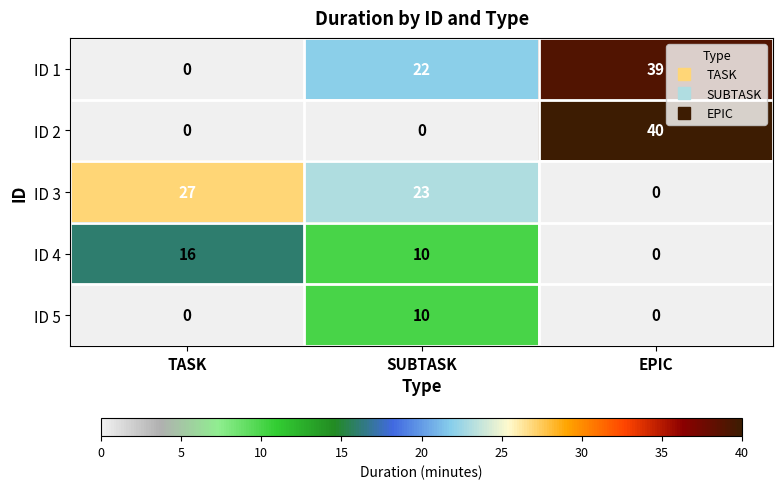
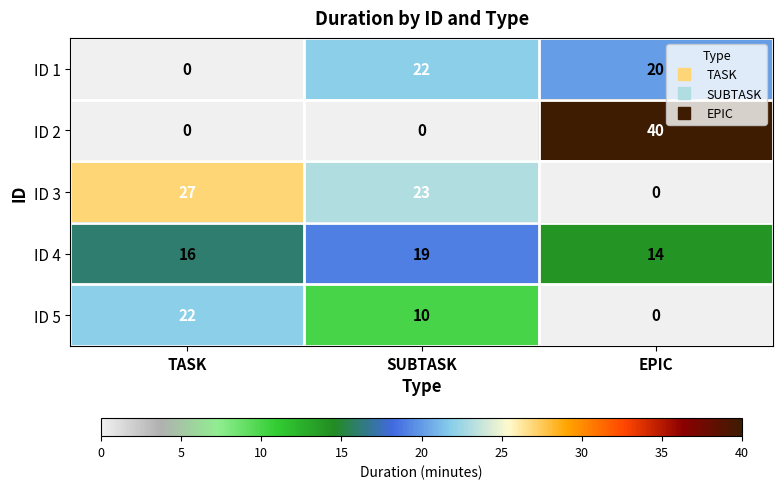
  {
    "ID 1": {
      "TASK": 0,
      "SUBTASK": 22,
-     "EPIC": 39
+     "EPIC": 20
    },
    "ID 2": {
      "TASK": 0,
      "SUBTASK": 0,
      "EPIC": 40
    },
    "ID 3": {
      "TASK": 27,
      "SUBTASK": 23,
      "EPIC": 0
    },
    "ID 4": {
      "TASK": 16,
-     "SUBTASK": 10,
-     "EPIC": 0
+     "SUBTASK": 19,
+     "EPIC": 14
    },
    "ID 5": {
-     "TASK": 0,
+     "TASK": 22,
      "SUBTASK": 10,
      "EPIC": 0
    }
  }
